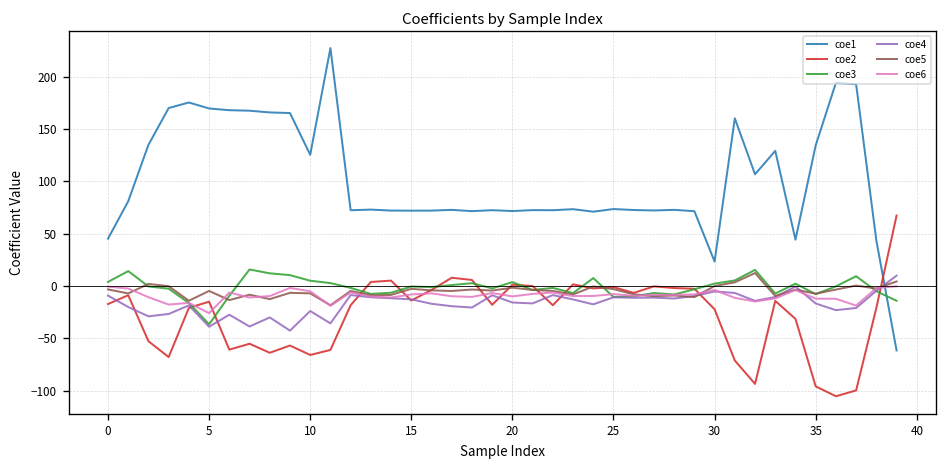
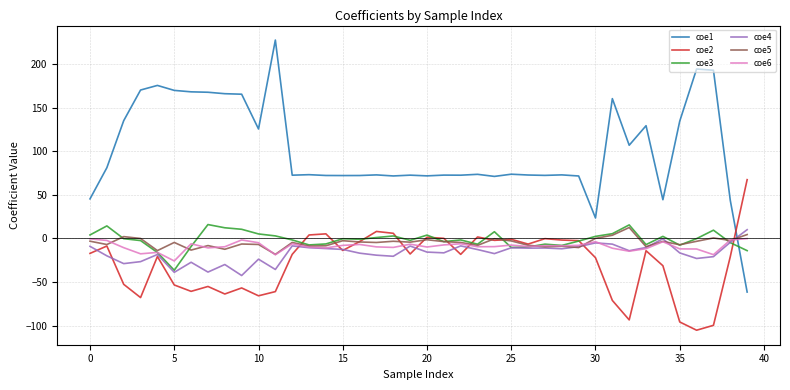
  {
    "coe1": {
      "0": 50,
      "5": 170,
      "10": 130,
      "15": 70,
      "20": 70,
      "25": 70,
      "30": 20,
      "35": 130
    },
    "coe2": {
      "0": -20,
-     "5": -10,
+     "5": -50,
      "10": -70,
      "30": -20,
      "35": -100
    },
    "coe3": {
      "0": 0,
      "10": 10
    },
    "coe4": {
      "0": -10,
      "10": -20,
      "20": -20,
      "35": -20
    },
    "coe5": {
      "5": 0
    },
    "coe6": {
      "5": -30,
      "15": -10,
      "20": -10,
      "35": -10
    }
  }
